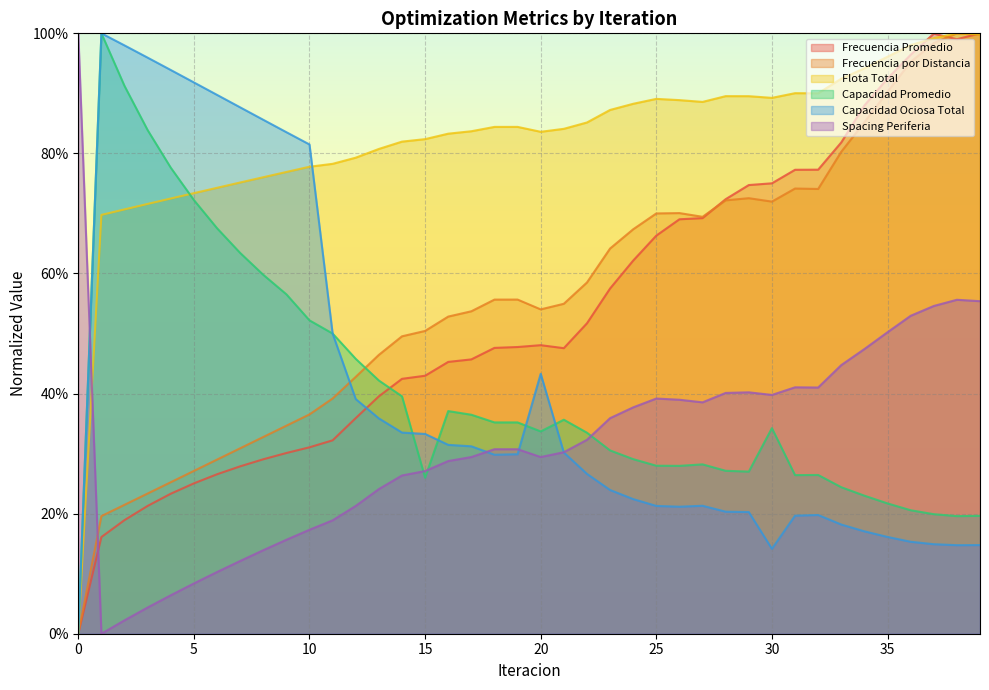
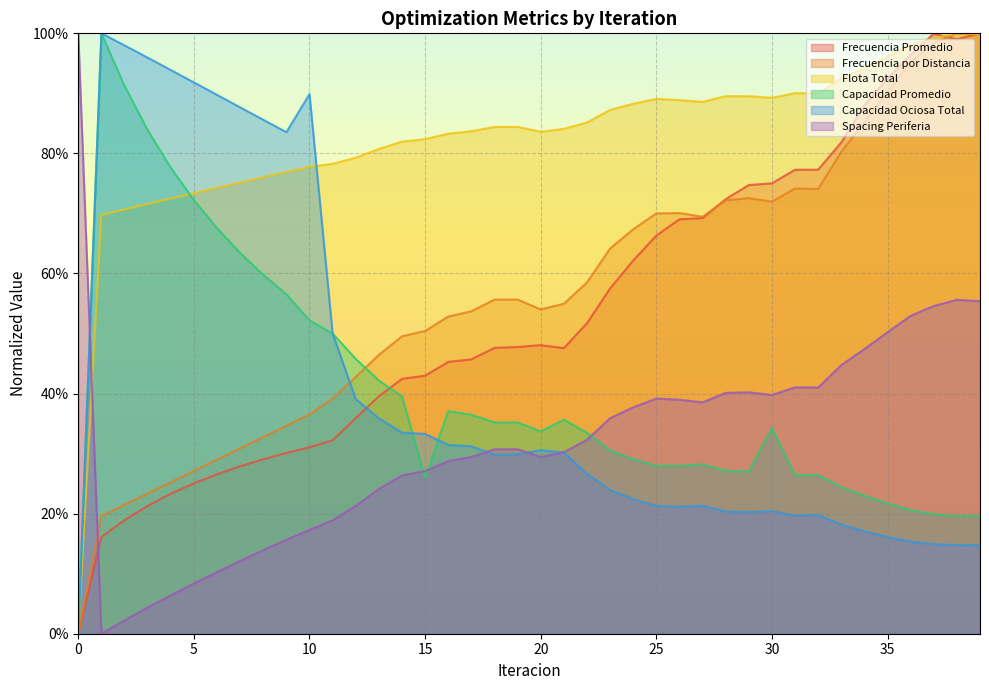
  {
    "Capacidad Promedio": {
      "5": "72%",
      "10": "52%",
      "15": "26%",
      "20": "34%",
      "25": "28%",
      "30": "34%",
      "35": "22%"
    },
    "Capacidad Ociosa Total": {
      "5": "92%",
-     "10": "81%",
+     "10": "90%",
      "15": "33%",
-     "20": "43%",
+     "20": "31%",
      "25": "21%",
-     "30": "14%",
+     "30": "20%",
      "35": "16%"
    },
    "Spacing Periferia": {
      "0": "100%",
      "5": "8%",
      "10": "17%",
      "15": "27%",
      "20": "29%",
      "25": "39%",
      "30": "40%",
      "35": "50%"
    }
  }
